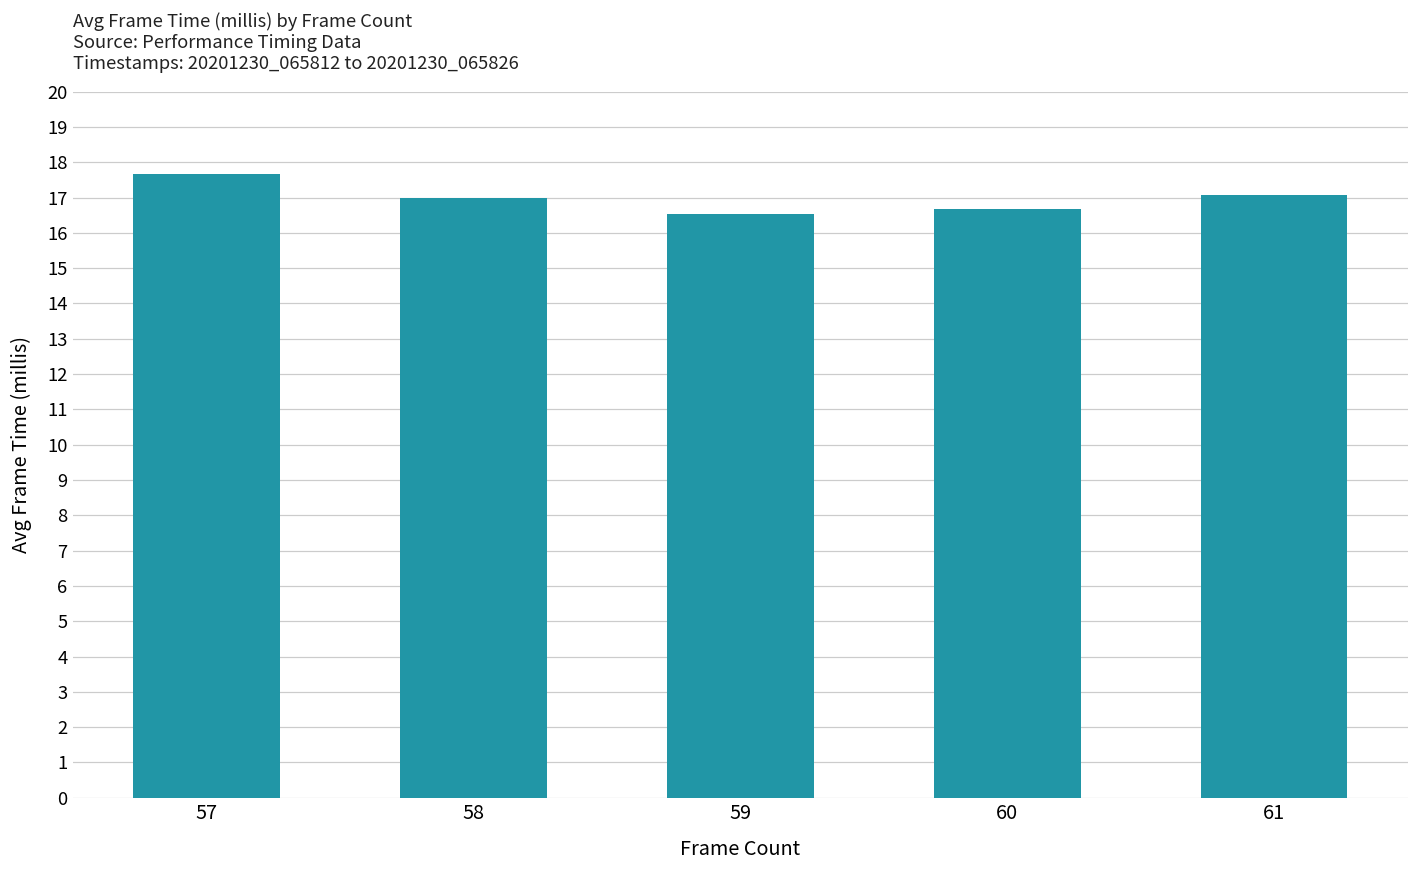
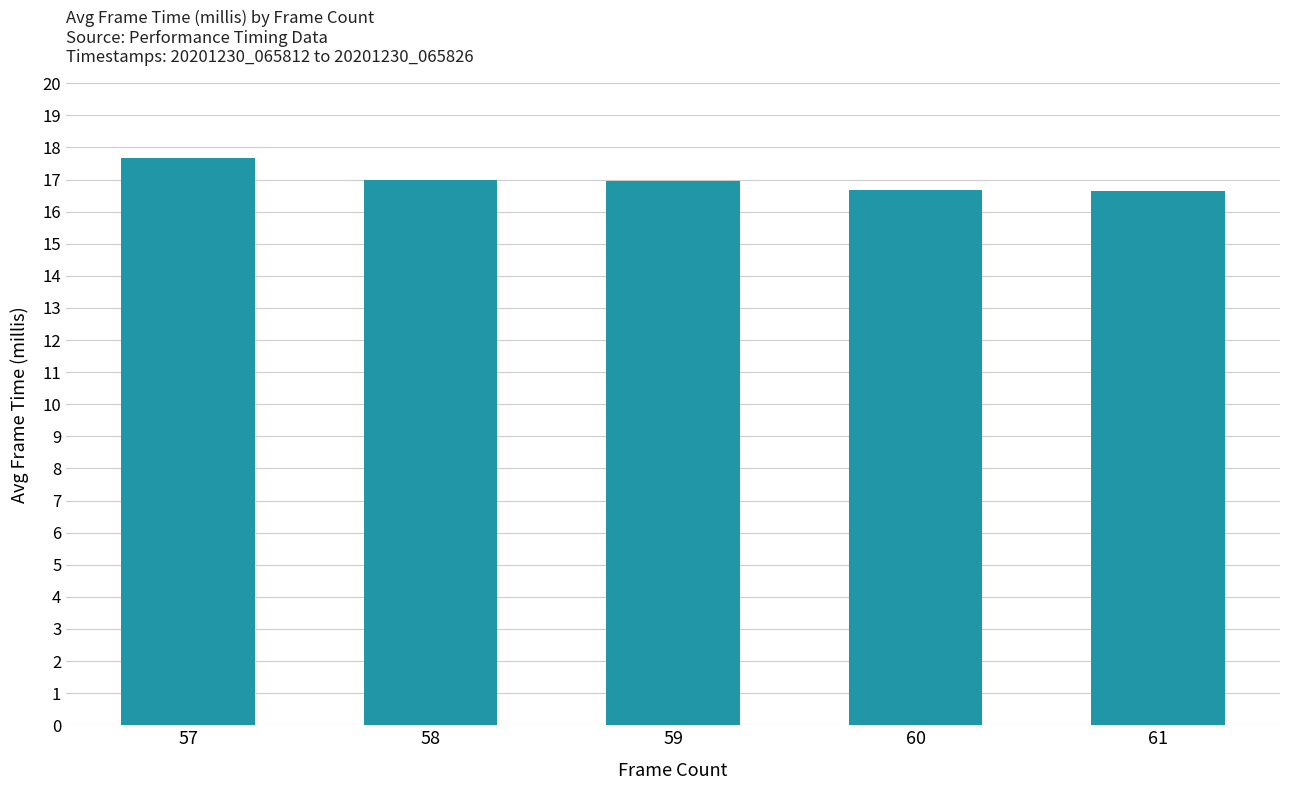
  {
    "57": 17.7,
    "58": 17.0,
-   "59": 16.5,
+   "59": 17.0,
    "60": 16.7,
-   "61": 17.1
+   "61": 16.6
  }
